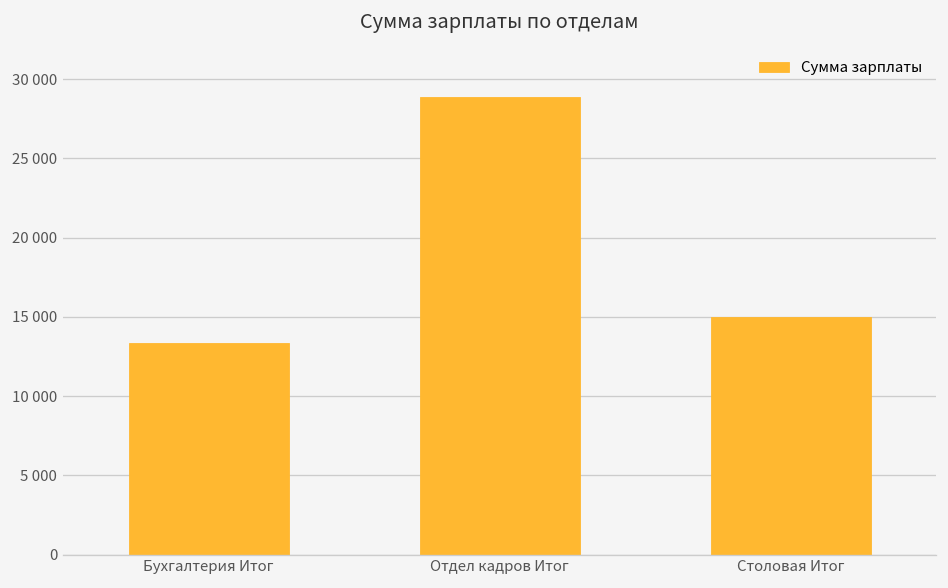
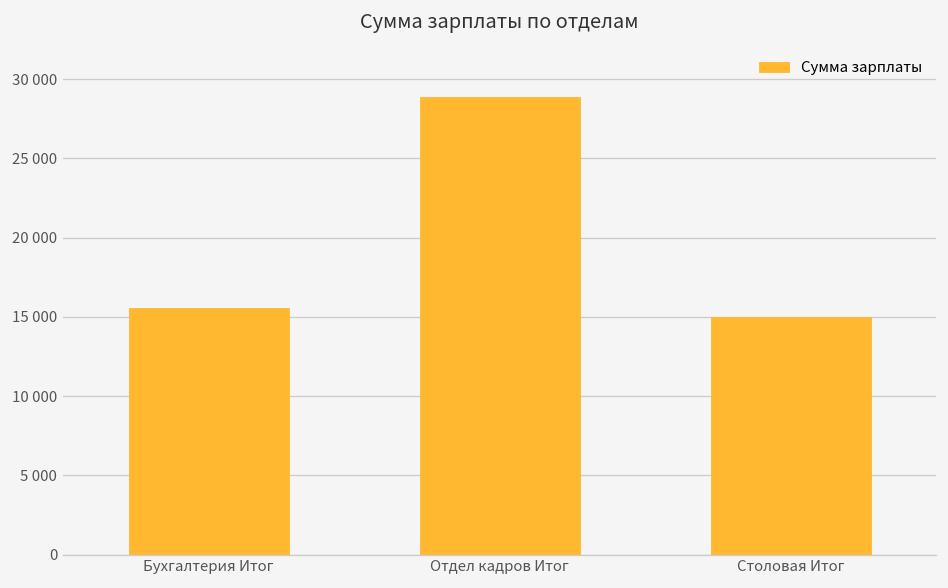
  {
-   "Бухгалтерия Итог": 13400,
+   "Бухгалтерия Итог": 15600,
    "Отдел кадров Итог": 28900,
    "Столовая Итог": 15000
  }
